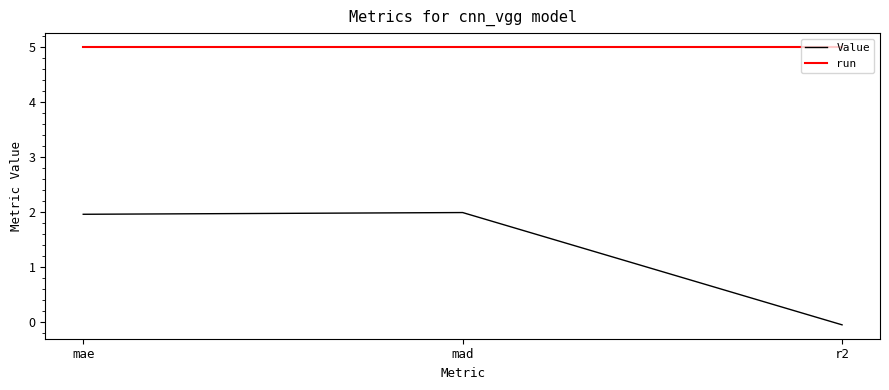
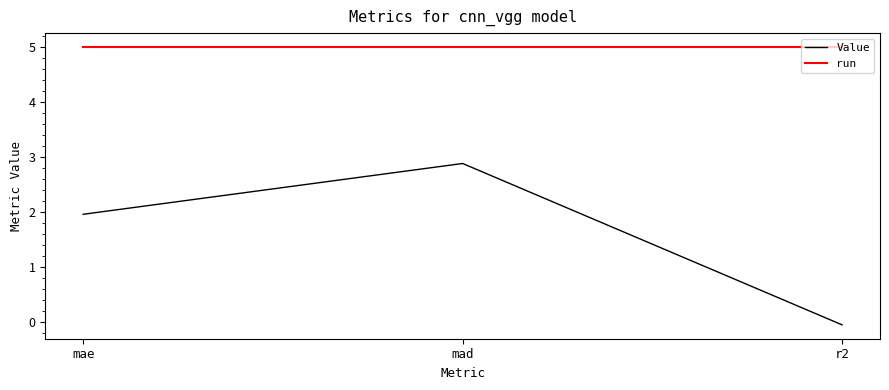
  {
    "Value": {
      "mae": 2.0,
-     "mad": 2.0,
+     "mad": 2.9,
      "r2": -0.1
    },
    "run": {
      "mae": 5.0,
      "mad": 5.0
    }
  }
